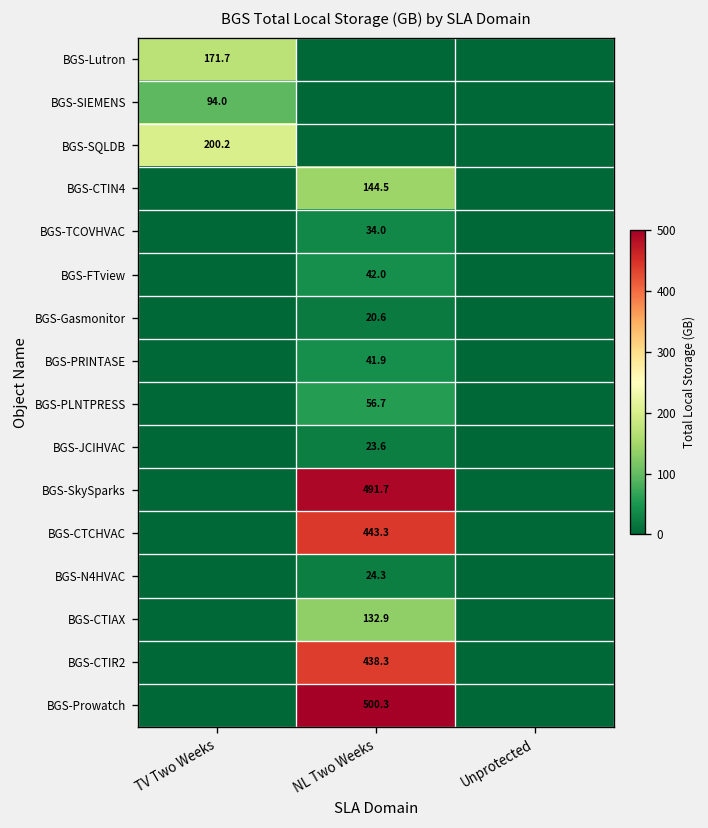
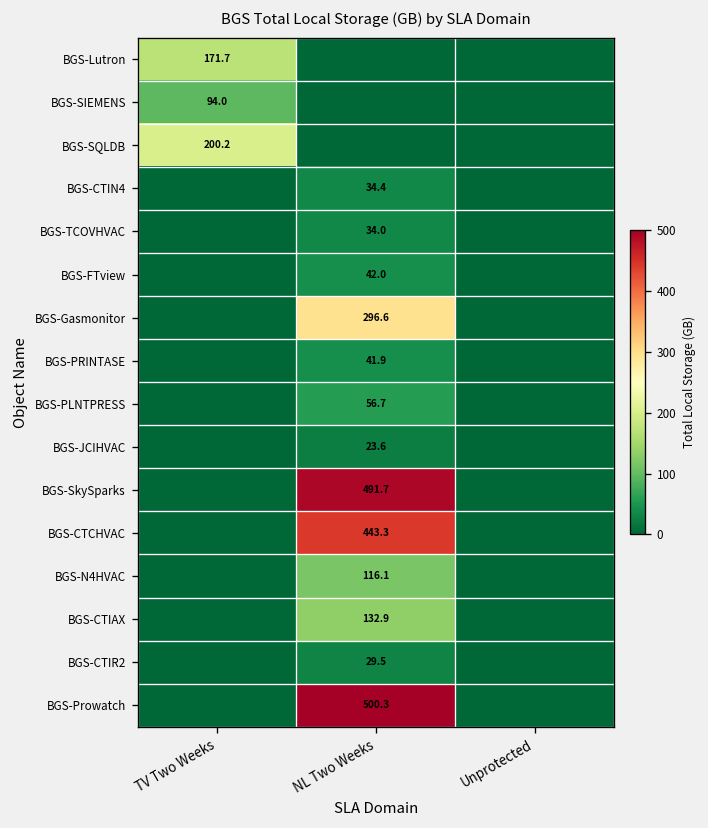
  {
    "BGS-Lutron": {
      "TV Two Weeks": 171.7
    },
    "BGS-SIEMENS": {
      "TV Two Weeks": 94.0
    },
    "BGS-SQLDB": {
      "TV Two Weeks": 200.2
    },
    "BGS-CTIN4": {
-     "NL Two Weeks": 144.5
+     "NL Two Weeks": 34.4
    },
    "BGS-TCOVHVAC": {
      "NL Two Weeks": 34.0
    },
    "BGS-FTview": {
      "NL Two Weeks": 42.0
    },
    "BGS-Gasmonitor": {
-     "NL Two Weeks": 20.6
+     "NL Two Weeks": 296.6
    },
    "BGS-PRINTASE": {
      "NL Two Weeks": 41.9
    },
    "BGS-PLNTPRESS": {
      "NL Two Weeks": 56.7
    },
    "BGS-JCIHVAC": {
      "NL Two Weeks": 23.6
    },
    "BGS-SkySparks": {
      "NL Two Weeks": 491.7
    },
    "BGS-CTCHVAC": {
      "NL Two Weeks": 443.3
    },
    "BGS-N4HVAC": {
-     "NL Two Weeks": 24.3
+     "NL Two Weeks": 116.1
    },
    "BGS-CTIAX": {
      "NL Two Weeks": 132.9
    },
    "BGS-CTIR2": {
-     "NL Two Weeks": 438.3
+     "NL Two Weeks": 29.5
    },
    "BGS-Prowatch": {
      "NL Two Weeks": 500.3
    }
  }
